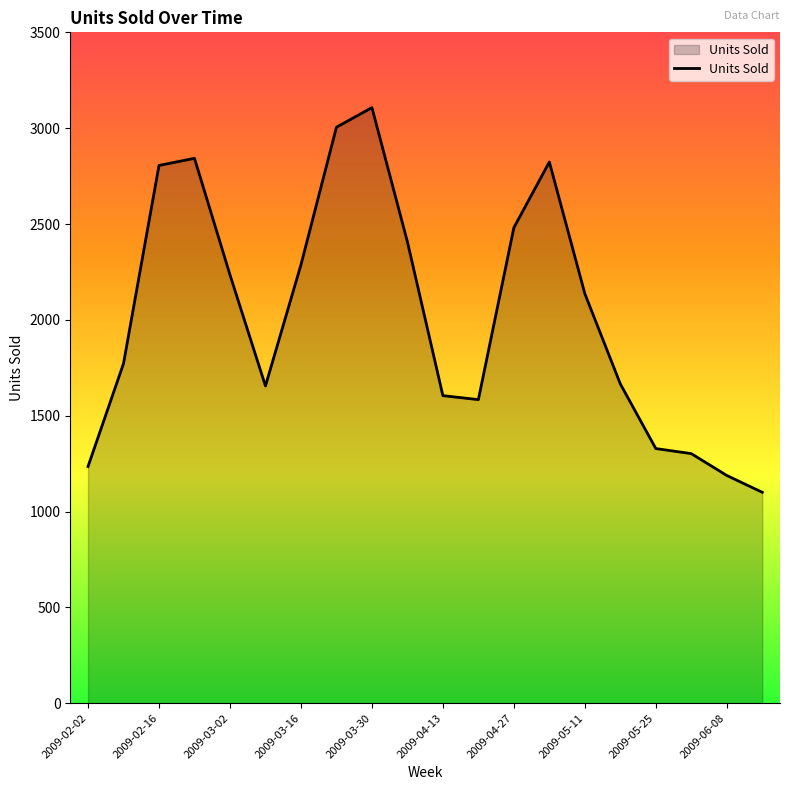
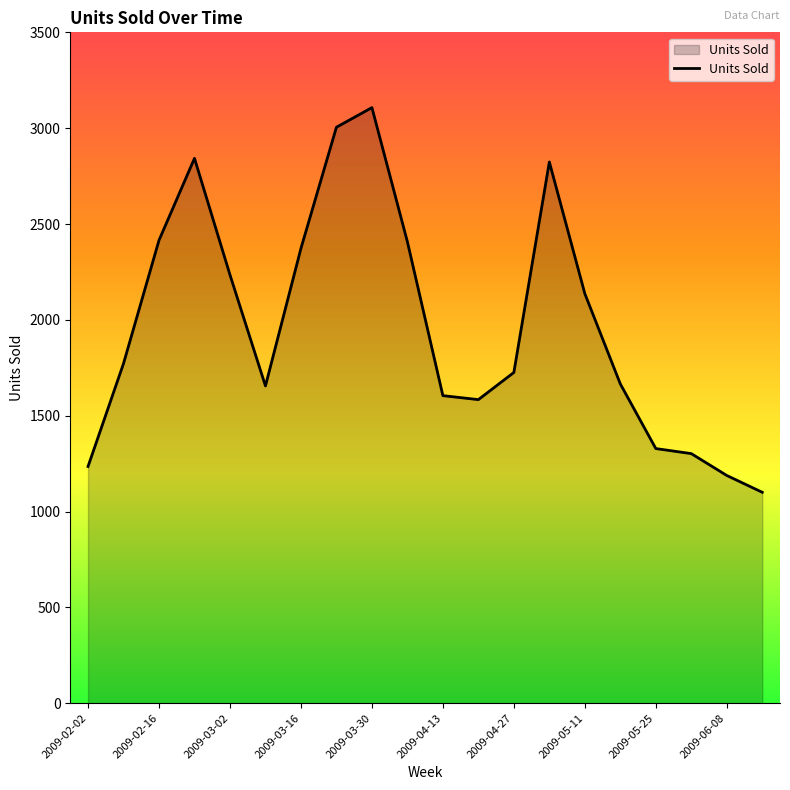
  {
    "2009-02-02": 1230,
-   "2009-02-16": 2810,
+   "2009-02-16": 2420,
    "2009-03-02": 2230,
-   "2009-03-16": 2290,
+   "2009-03-16": 2370,
    "2009-03-30": 3110,
    "2009-04-13": 1600,
-   "2009-04-27": 2480,
+   "2009-04-27": 1730,
    "2009-05-11": 2140,
    "2009-05-25": 1330,
    "2009-06-08": 1190
  }
